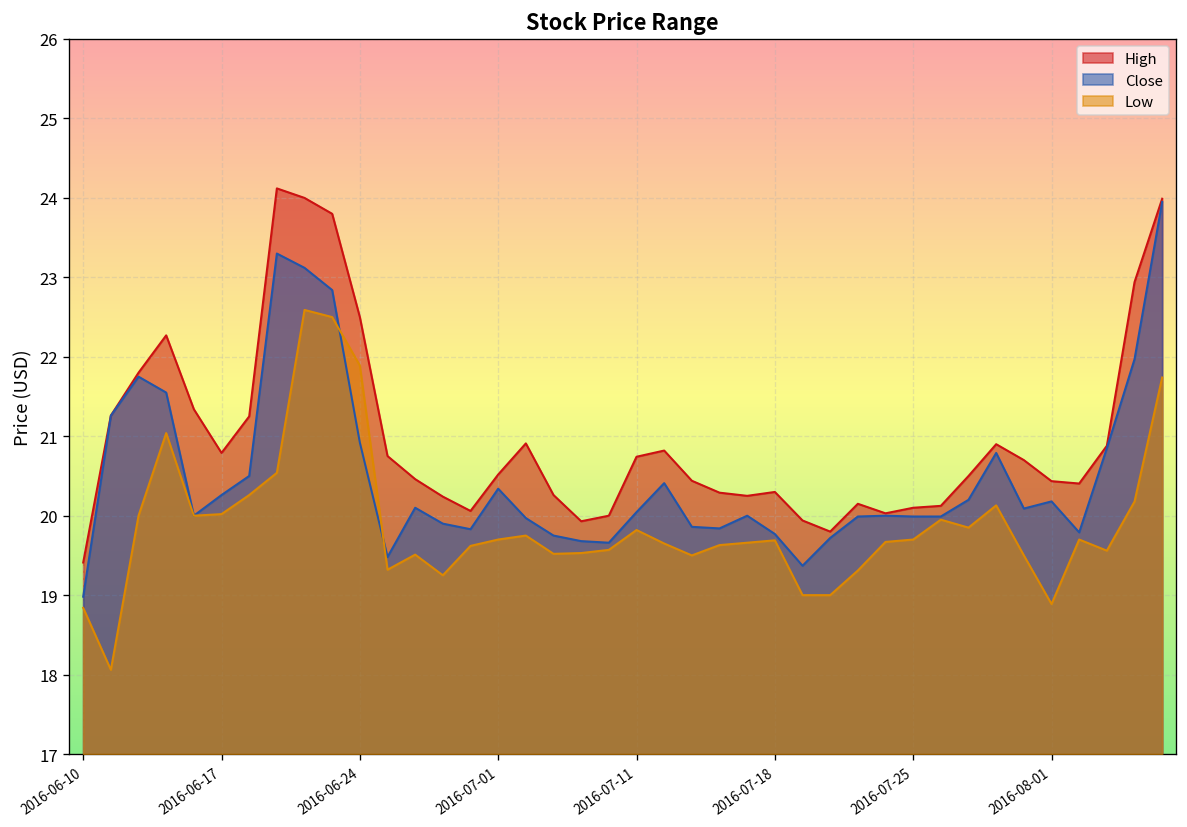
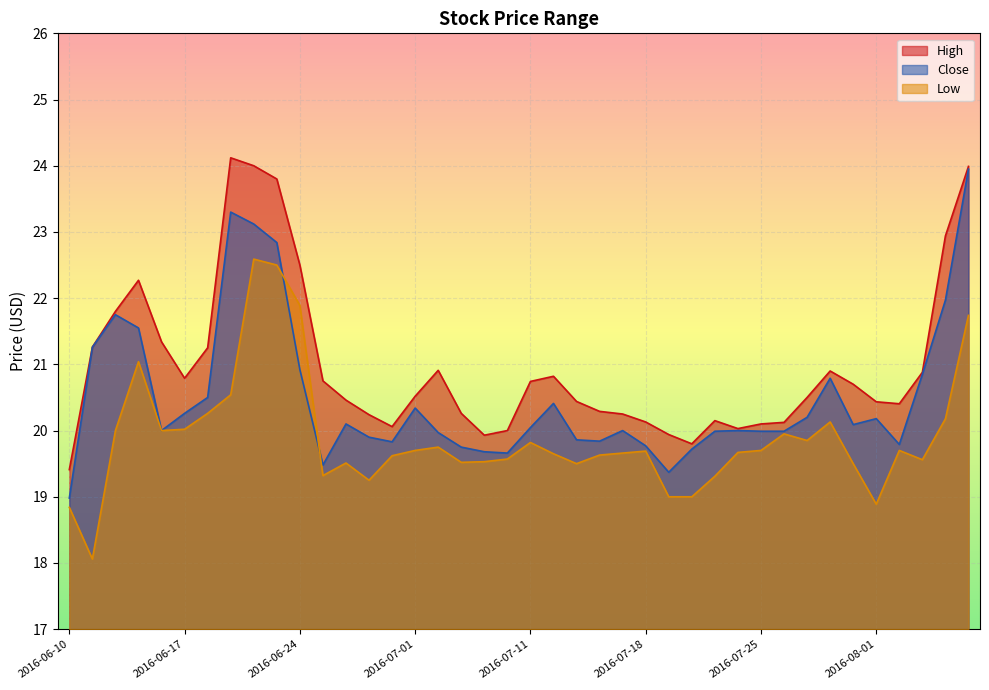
  {
    "High": {
      "2016-06-10": 19.4,
      "2016-06-17": 20.8,
      "2016-06-24": 22.5,
      "2016-07-01": 20.5,
      "2016-07-11": 20.7,
-     "2016-07-18": 20.3,
+     "2016-07-18": 20.1,
      "2016-07-25": 20.1,
      "2016-08-01": 20.4
    },
    "Close": {
      "2016-06-10": 19.0,
      "2016-06-17": 20.3,
      "2016-06-24": 20.9,
      "2016-07-01": 20.3,
      "2016-07-11": 20.0,
      "2016-07-18": 19.8,
      "2016-07-25": 20.0,
      "2016-08-01": 20.2
    },
    "Low": {
      "2016-06-10": 18.8,
      "2016-06-17": 20.0,
      "2016-06-24": 21.9,
      "2016-07-01": 19.7,
      "2016-07-11": 19.8,
      "2016-07-18": 19.7,
      "2016-07-25": 19.7,
      "2016-08-01": 18.9
    }
  }
